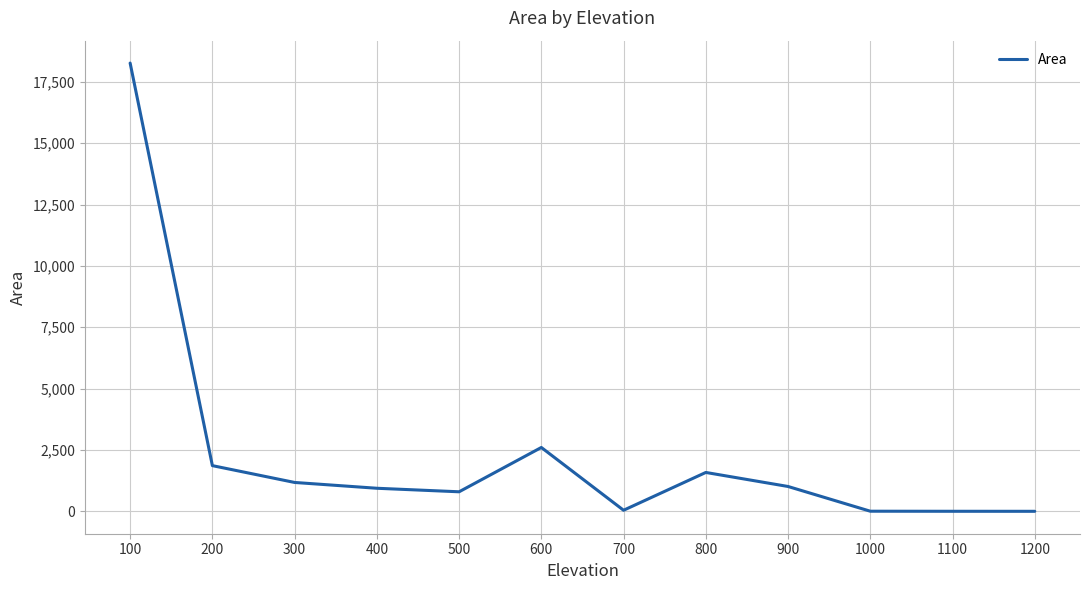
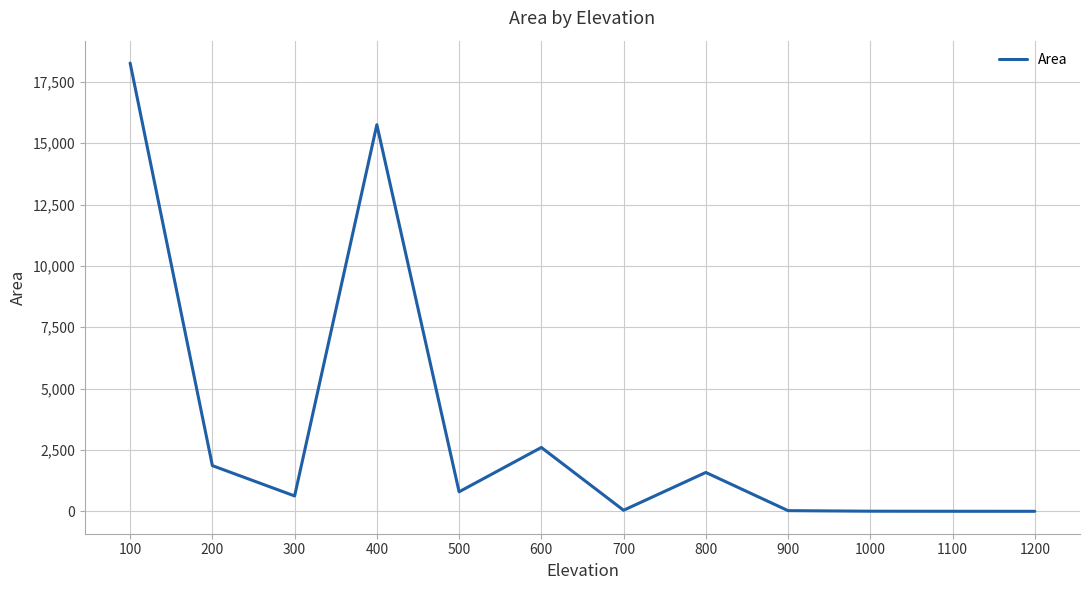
  {
    "100": "18,300",
    "200": "1,900",
-   "300": "1,200",
-   "400": "900",
+   "300": "600",
+   "400": "15,800",
    "500": "800",
    "600": "2,600",
    "700": "0",
    "800": "1,600",
-   "900": "1,000",
+   "900": "0",
    "1000": "0",
    "1100": "0",
    "1200": "0"
  }
